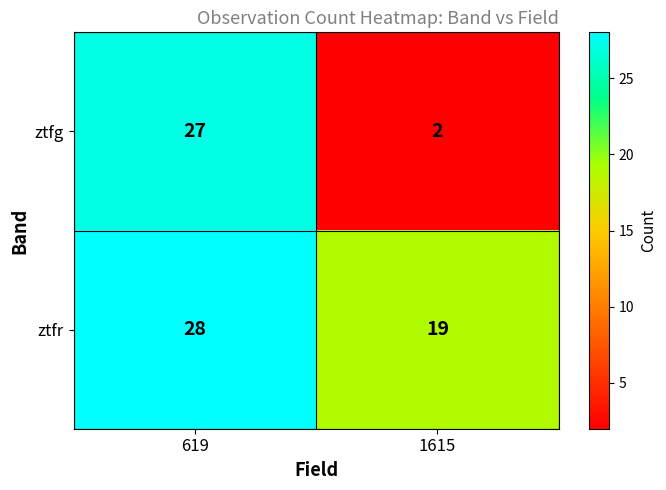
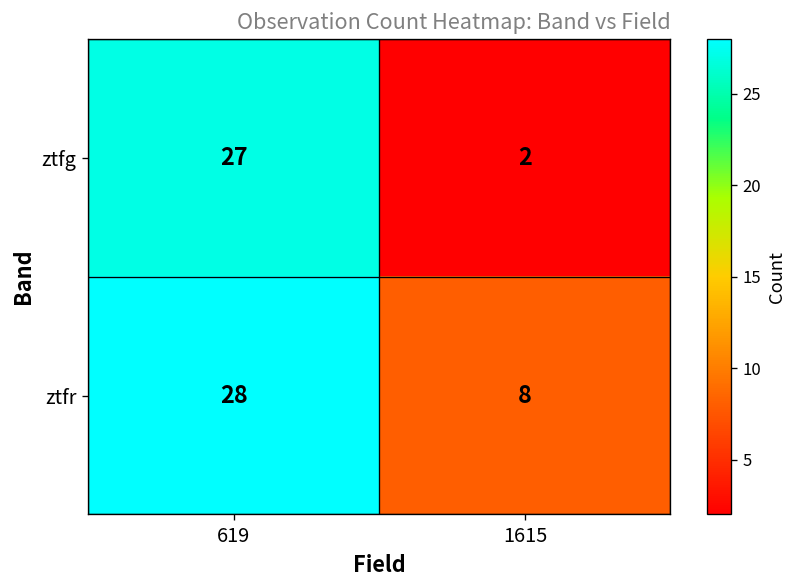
  {
    "ztfg": {
      "619": 27,
      "1615": 2
    },
    "ztfr": {
      "619": 28,
-     "1615": 19
+     "1615": 8
    }
  }
